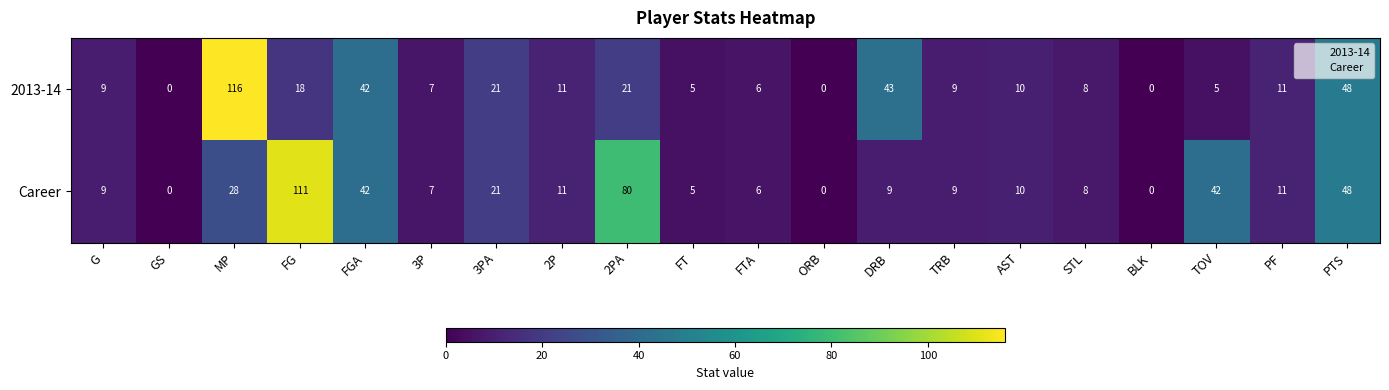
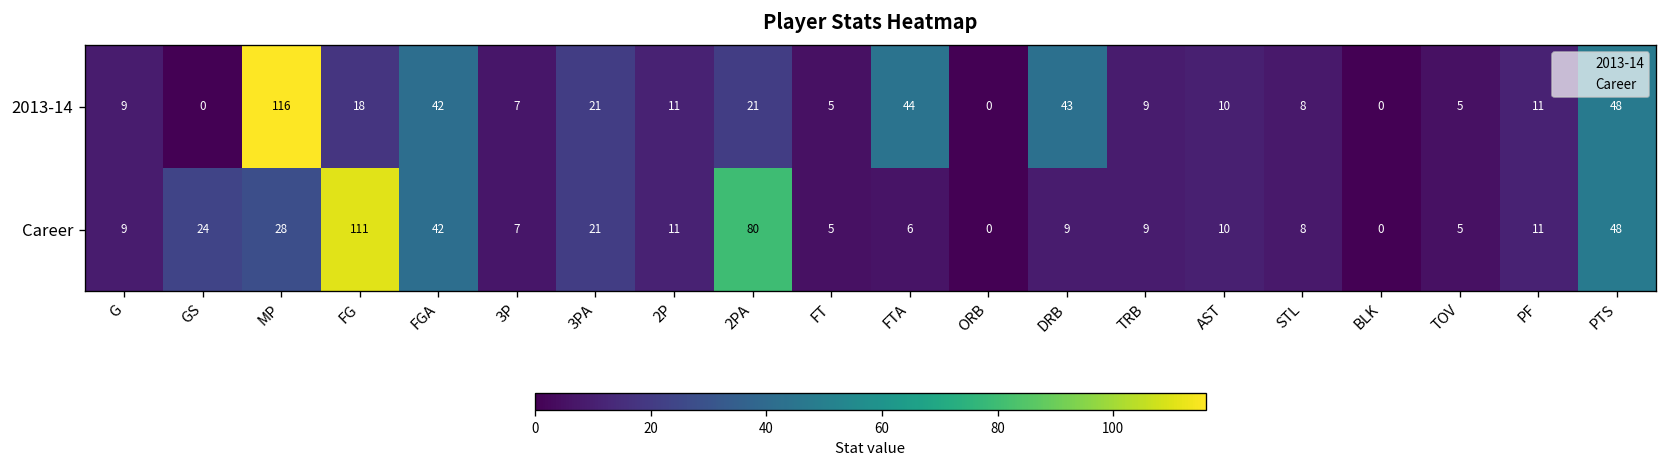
  {
    "2013-14": {
      "G": 9,
      "GS": 0,
      "MP": 116,
      "FG": 18,
      "FGA": 42,
      "3P": 7,
      "3PA": 21,
      "2P": 11,
      "2PA": 21,
      "FT": 5,
-     "FTA": 6,
+     "FTA": 44,
      "ORB": 0,
      "DRB": 43,
      "TRB": 9,
      "AST": 10,
      "STL": 8,
      "BLK": 0,
      "TOV": 5,
      "PF": 11,
      "PTS": 48
    },
    "Career": {
      "G": 9,
-     "GS": 0,
+     "GS": 24,
      "MP": 28,
      "FG": 111,
      "FGA": 42,
      "3P": 7,
      "3PA": 21,
      "2P": 11,
      "2PA": 80,
      "FT": 5,
      "FTA": 6,
      "ORB": 0,
      "DRB": 9,
      "TRB": 9,
      "AST": 10,
      "STL": 8,
      "BLK": 0,
-     "TOV": 42,
+     "TOV": 5,
      "PF": 11,
      "PTS": 48
    }
  }
